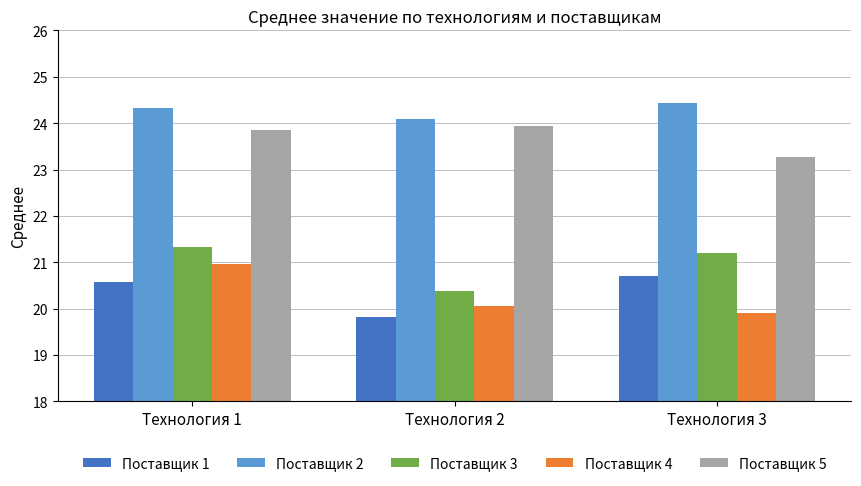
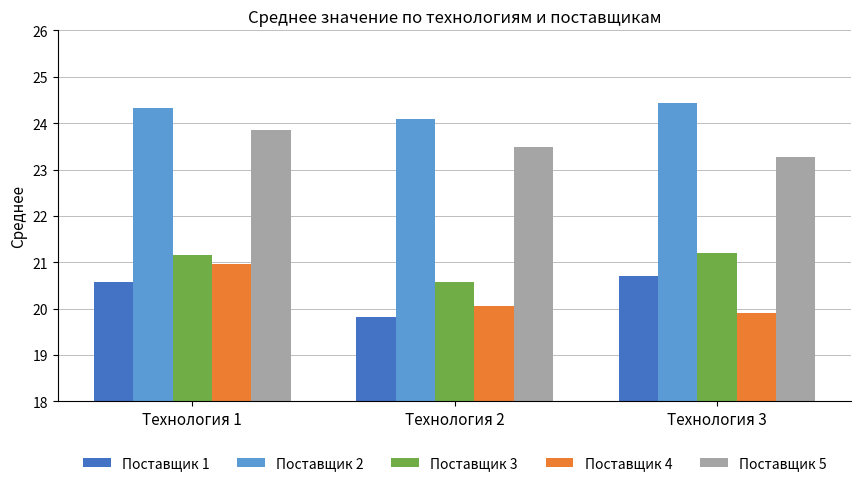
  {
    "Поставщик 3": {
-     "Технология 1": 21.3,
-     "Технология 2": 20.4,
+     "Технология 1": 21.2,
+     "Технология 2": 20.6,
      "Технология 3": 21.2
    },
    "Поставщик 4": {
      "Технология 1": 21.0,
      "Технология 2": 20.1,
      "Технология 3": 19.9
    },
    "Поставщик 5": {
      "Технология 1": 23.8,
-     "Технология 2": 23.9,
+     "Технология 2": 23.5,
      "Технология 3": 23.3
    }
  }
